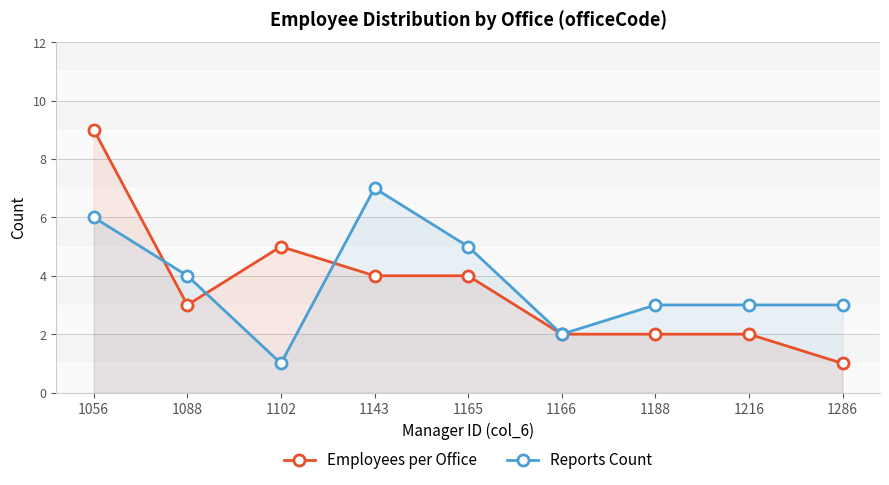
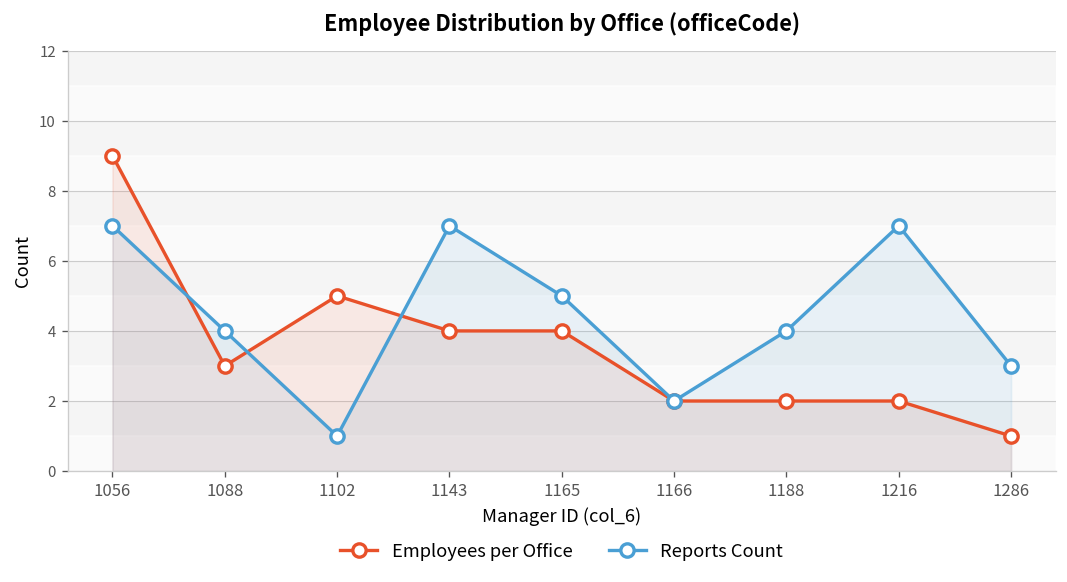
  {
    "Employees per Office": {
      "1056": 9,
      "1088": 3,
      "1102": 5,
      "1143": 4,
      "1165": 4,
      "1188": 2,
      "1216": 2,
      "1286": 1
    },
    "Reports Count": {
-     "1056": 6,
+     "1056": 7,
      "1088": 4,
      "1102": 1,
      "1143": 7,
      "1165": 5,
-     "1188": 3,
-     "1216": 3,
+     "1188": 4,
+     "1216": 7,
      "1286": 3
    }
  }
